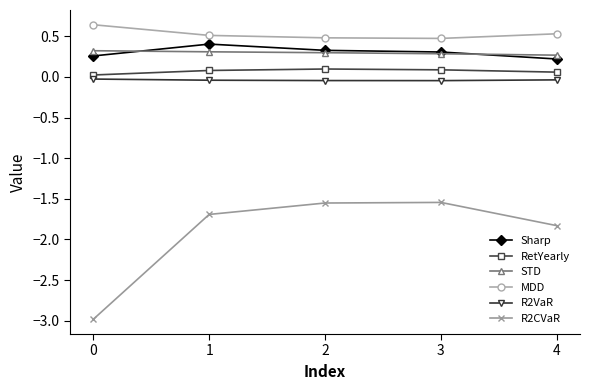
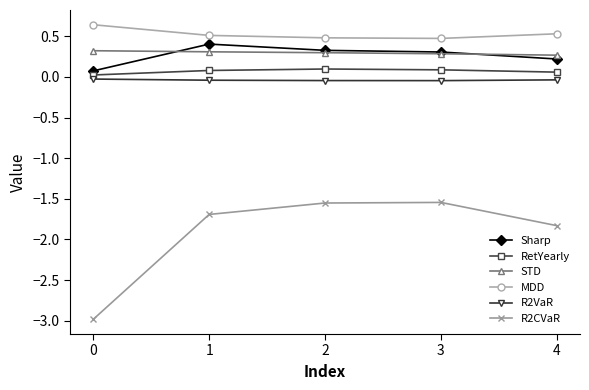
  {
    "Sharp": {
-     "0": 0.3,
+     "0": 0.1,
      "1": 0.4,
      "4": 0.2
    }
  }
